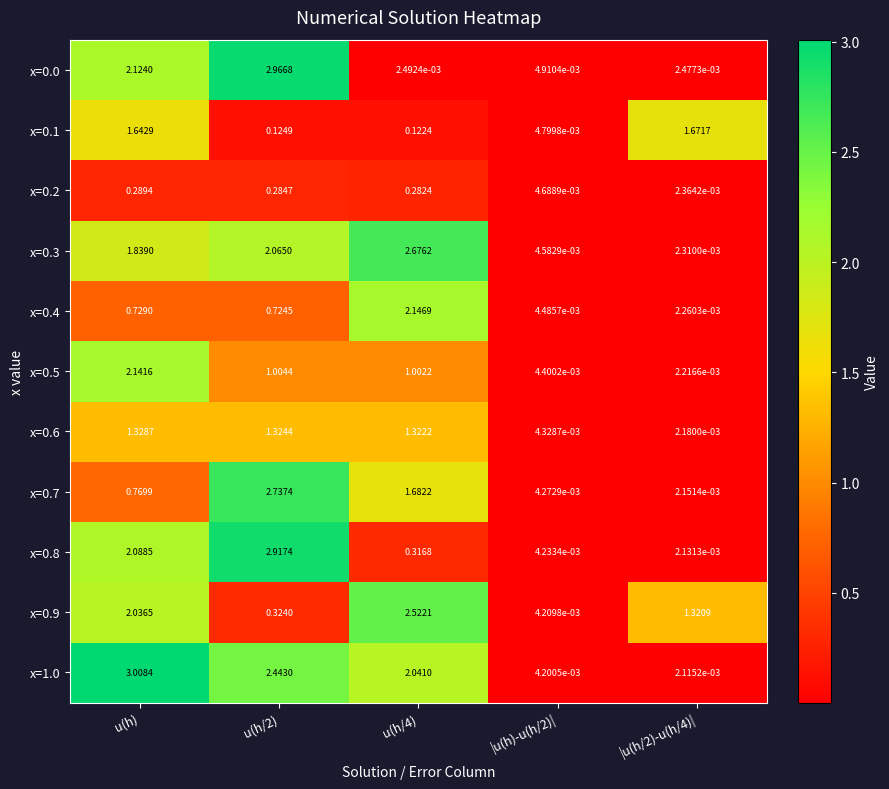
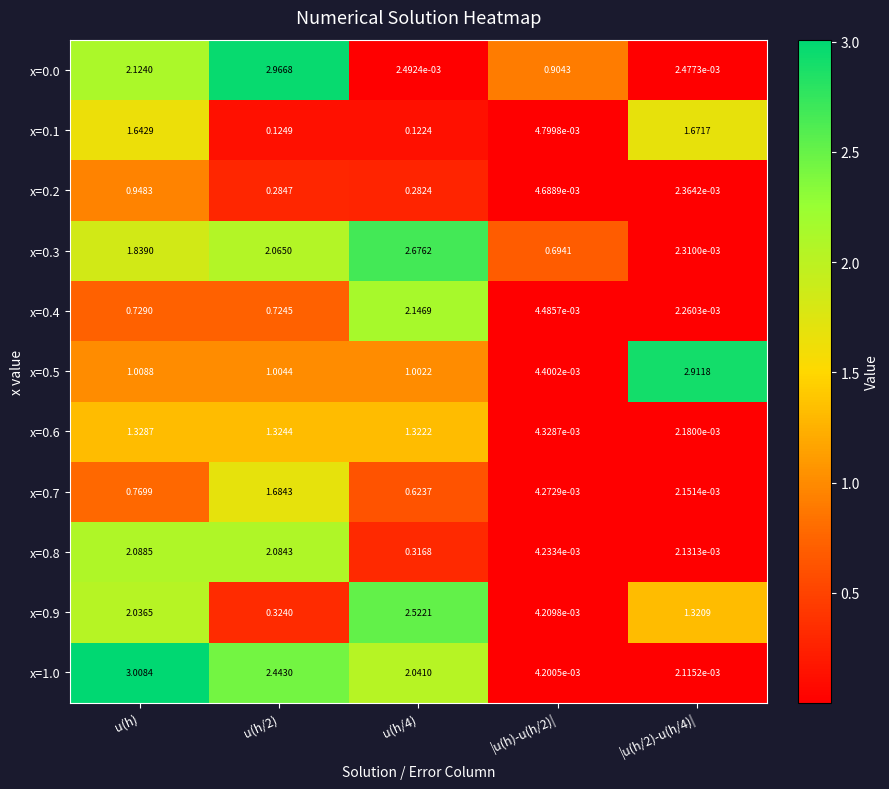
  {
    "x=0.0": {
      "u(h)": "2.1240",
      "u(h/2)": "2.9668",
      "u(h/4)": "2.4924e-03",
-     "|u(h)-u(h/2)|": "4.9104e-03",
+     "|u(h)-u(h/2)|": "0.9043",
      "|u(h/2)-u(h/4)|": "2.4773e-03"
    },
    "x=0.1": {
      "u(h)": "1.6429",
      "u(h/2)": "0.1249",
      "u(h/4)": "0.1224",
      "|u(h)-u(h/2)|": "4.7998e-03",
      "|u(h/2)-u(h/4)|": "1.6717"
    },
    "x=0.2": {
-     "u(h)": "0.2894",
+     "u(h)": "0.9483",
      "u(h/2)": "0.2847",
      "u(h/4)": "0.2824",
      "|u(h)-u(h/2)|": "4.6889e-03",
      "|u(h/2)-u(h/4)|": "2.3642e-03"
    },
    "x=0.3": {
      "u(h)": "1.8390",
      "u(h/2)": "2.0650",
      "u(h/4)": "2.6762",
-     "|u(h)-u(h/2)|": "4.5829e-03",
+     "|u(h)-u(h/2)|": "0.6941",
      "|u(h/2)-u(h/4)|": "2.3100e-03"
    },
    "x=0.4": {
      "u(h)": "0.7290",
      "u(h/2)": "0.7245",
      "u(h/4)": "2.1469",
      "|u(h)-u(h/2)|": "4.4857e-03",
      "|u(h/2)-u(h/4)|": "2.2603e-03"
    },
    "x=0.5": {
-     "u(h)": "2.1416",
+     "u(h)": "1.0088",
      "u(h/2)": "1.0044",
      "u(h/4)": "1.0022",
      "|u(h)-u(h/2)|": "4.4002e-03",
-     "|u(h/2)-u(h/4)|": "2.2166e-03"
+     "|u(h/2)-u(h/4)|": "2.9118"
    },
    "x=0.6": {
      "u(h)": "1.3287",
      "u(h/2)": "1.3244",
      "u(h/4)": "1.3222",
      "|u(h)-u(h/2)|": "4.3287e-03",
      "|u(h/2)-u(h/4)|": "2.1800e-03"
    },
    "x=0.7": {
      "u(h)": "0.7699",
-     "u(h/2)": "2.7374",
-     "u(h/4)": "1.6822",
+     "u(h/2)": "1.6843",
+     "u(h/4)": "0.6237",
      "|u(h)-u(h/2)|": "4.2729e-03",
      "|u(h/2)-u(h/4)|": "2.1514e-03"
    },
    "x=0.8": {
      "u(h)": "2.0885",
-     "u(h/2)": "2.9174",
+     "u(h/2)": "2.0843",
      "u(h/4)": "0.3168",
      "|u(h)-u(h/2)|": "4.2334e-03",
      "|u(h/2)-u(h/4)|": "2.1313e-03"
    },
    "x=0.9": {
      "u(h)": "2.0365",
      "u(h/2)": "0.3240",
      "u(h/4)": "2.5221",
      "|u(h)-u(h/2)|": "4.2098e-03",
      "|u(h/2)-u(h/4)|": "1.3209"
    },
    "x=1.0": {
      "u(h)": "3.0084",
      "u(h/2)": "2.4430",
      "u(h/4)": "2.0410",
      "|u(h)-u(h/2)|": "4.2005e-03",
      "|u(h/2)-u(h/4)|": "2.1152e-03"
    }
  }
